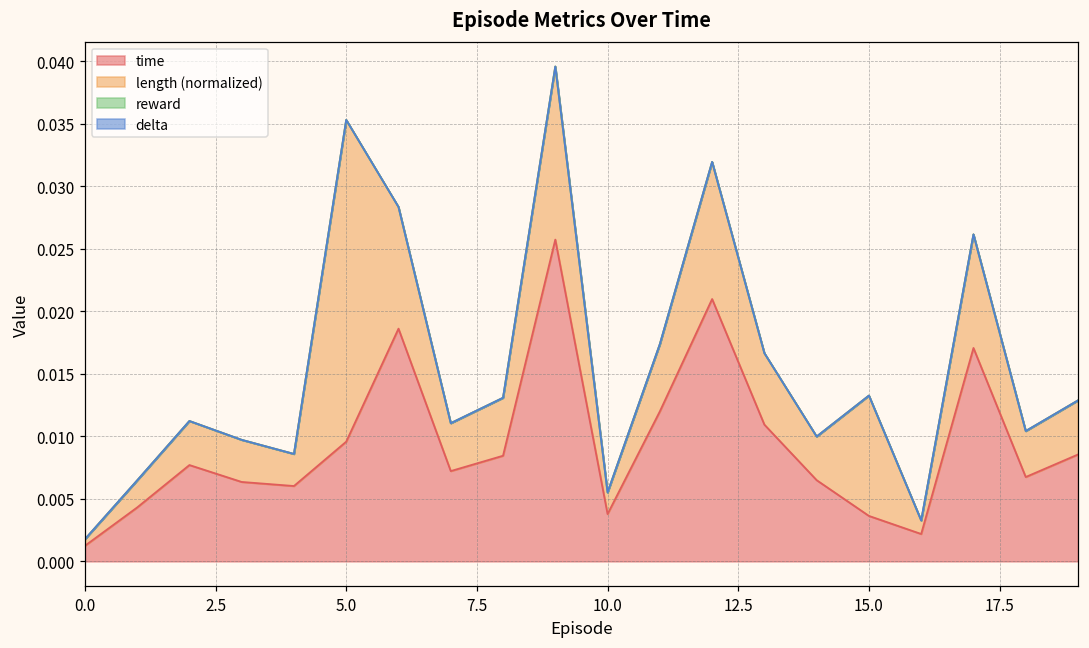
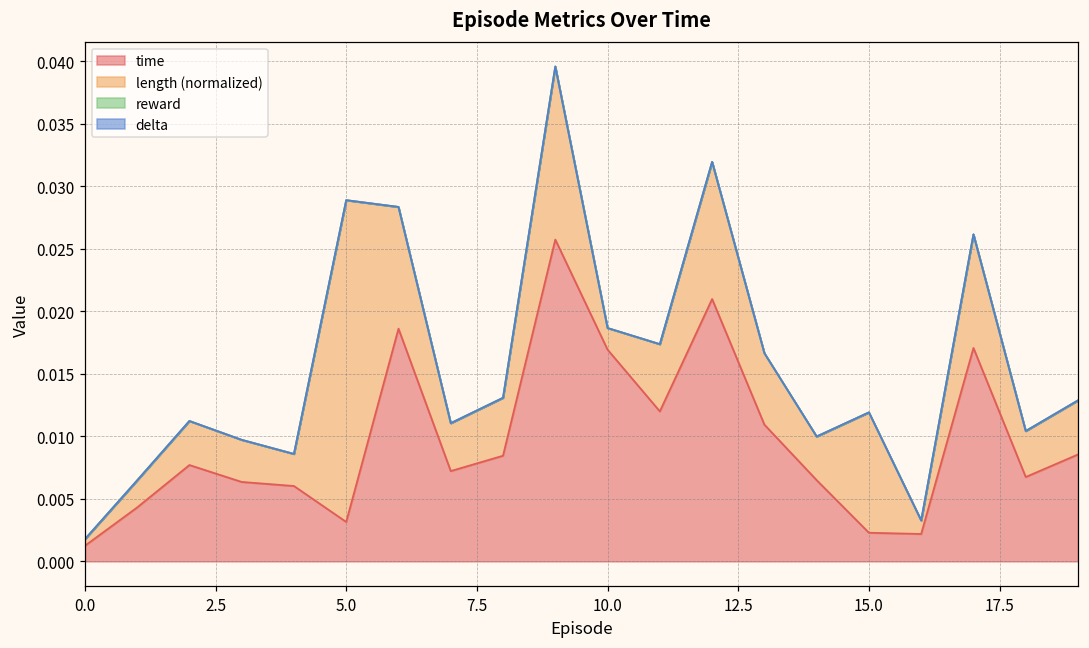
  {
    "time": {
      "0.0": 0.0012,
-     "5.0": 0.0096,
-     "10.0": 0.0038,
-     "15.0": 0.0036
+     "5.0": 0.0032,
+     "10.0": 0.0169,
+     "15.0": 0.0023
    }
  }
